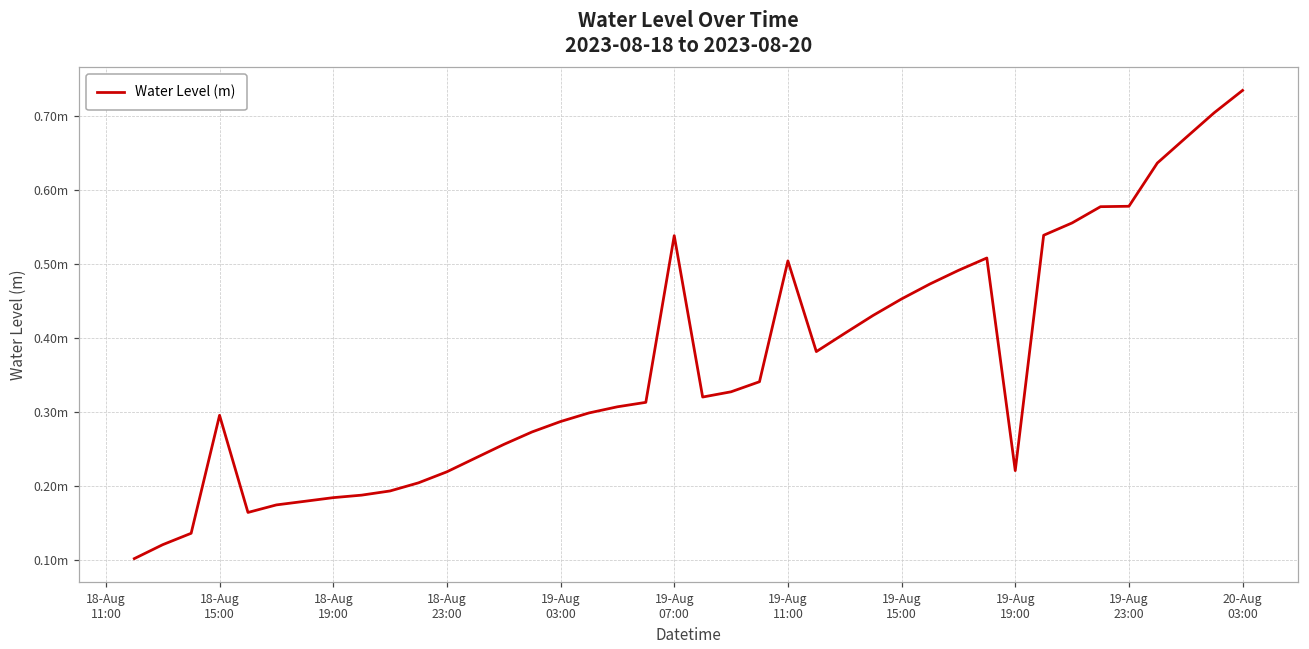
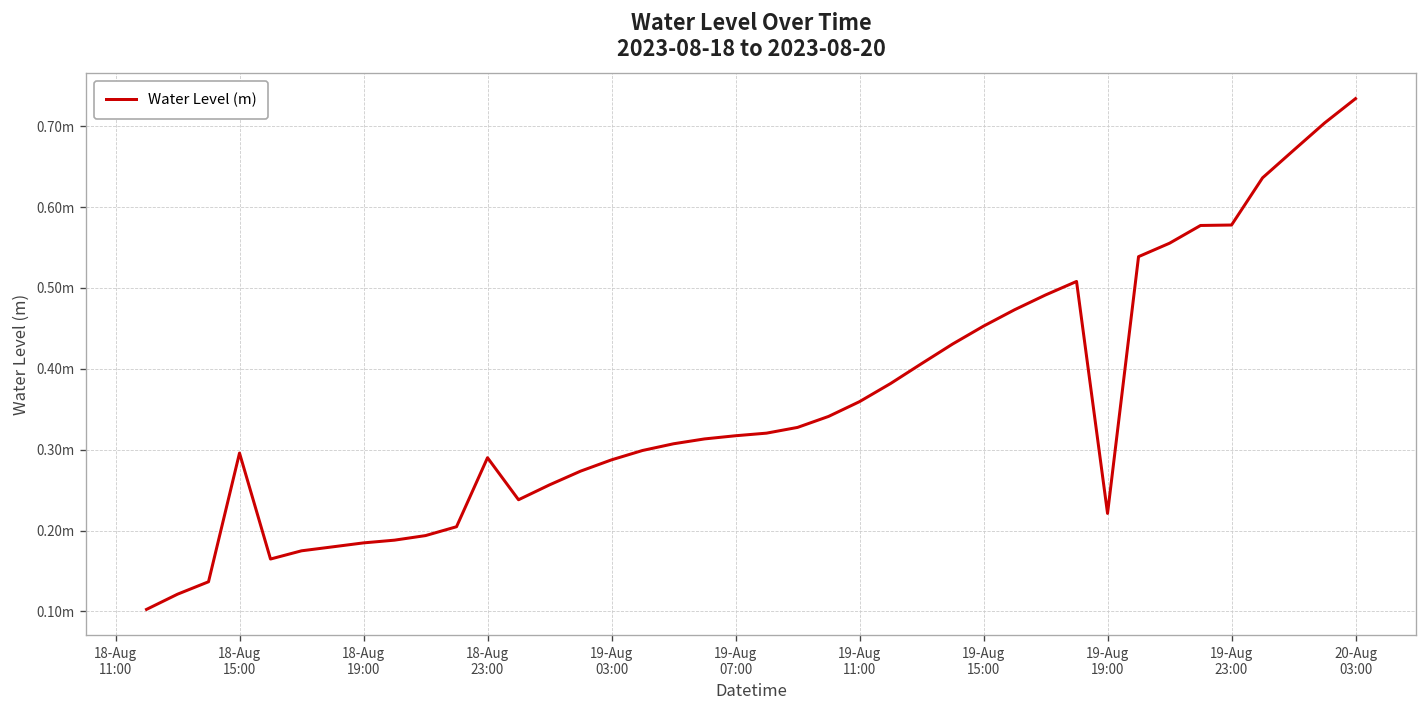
  {
    "18-Aug 15:00": "0.30m",
    "18-Aug 19:00": "0.18m",
-   "18-Aug 23:00": "0.22m",
+   "18-Aug 23:00": "0.29m",
    "19-Aug 03:00": "0.29m",
-   "19-Aug 07:00": "0.54m",
-   "19-Aug 11:00": "0.50m",
+   "19-Aug 07:00": "0.32m",
+   "19-Aug 11:00": "0.36m",
    "19-Aug 15:00": "0.45m",
    "19-Aug 19:00": "0.22m",
    "19-Aug 23:00": "0.58m",
    "20-Aug 03:00": "0.73m"
  }
